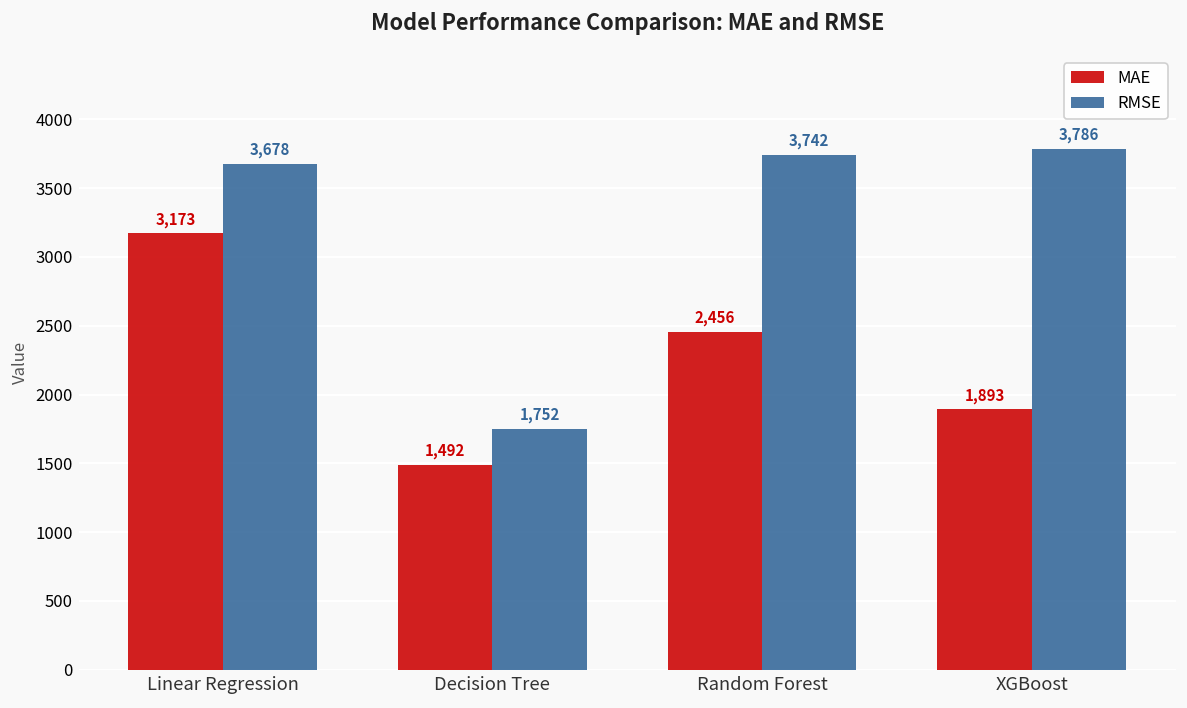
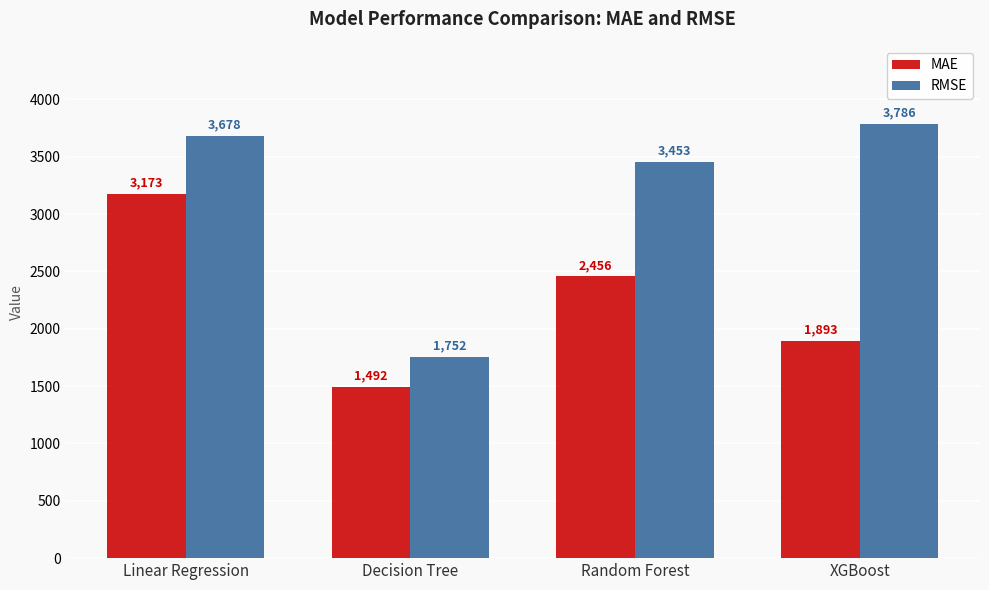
  {
    "MAE": {
      "Linear Regression": "3,173",
      "Decision Tree": "1,492",
      "Random Forest": "2,456",
      "XGBoost": "1,893"
    },
    "RMSE": {
      "Linear Regression": "3,678",
      "Decision Tree": "1,752",
-     "Random Forest": "3,742",
+     "Random Forest": "3,453",
      "XGBoost": "3,786"
    }
  }
